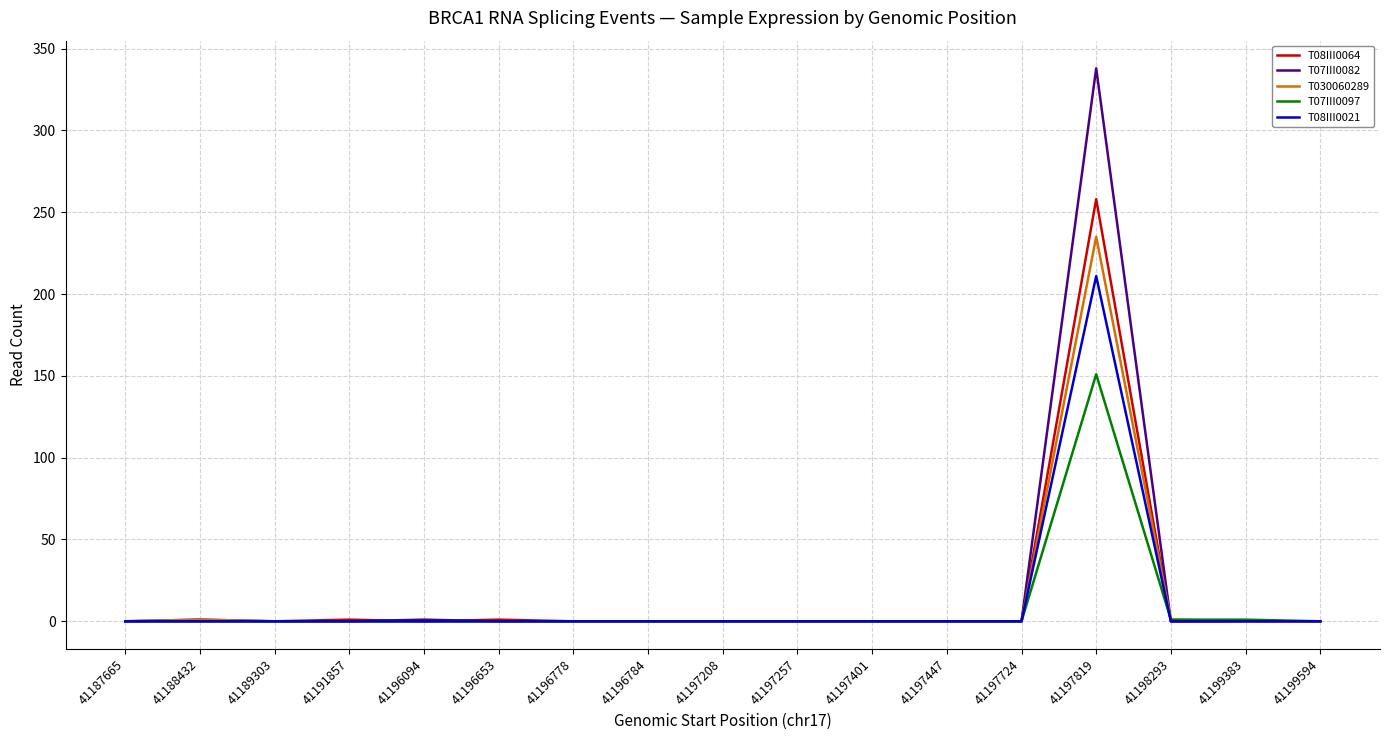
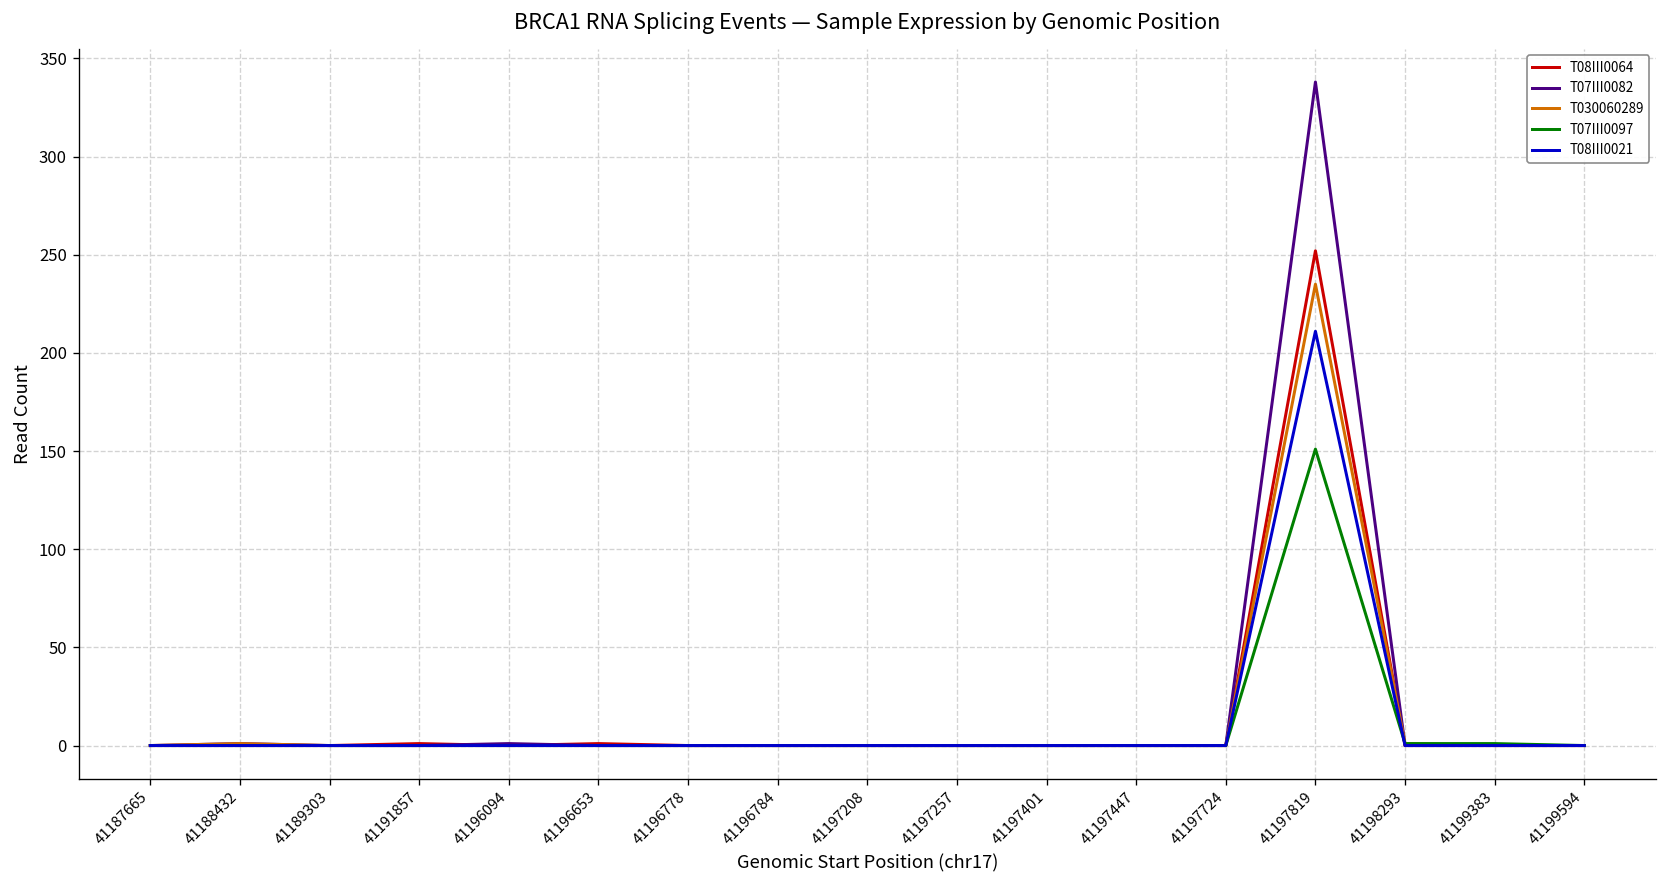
  {
    "T08III0064": {
-     "41197819": 258
+     "41197819": 252
    },
    "T07III0082": {
      "41197819": 338
    },
    "T030060289": {
      "41197819": 235
    },
    "T07III0097": {
      "41197819": 151
    },
    "T08III0021": {
      "41197819": 211
    }
  }
